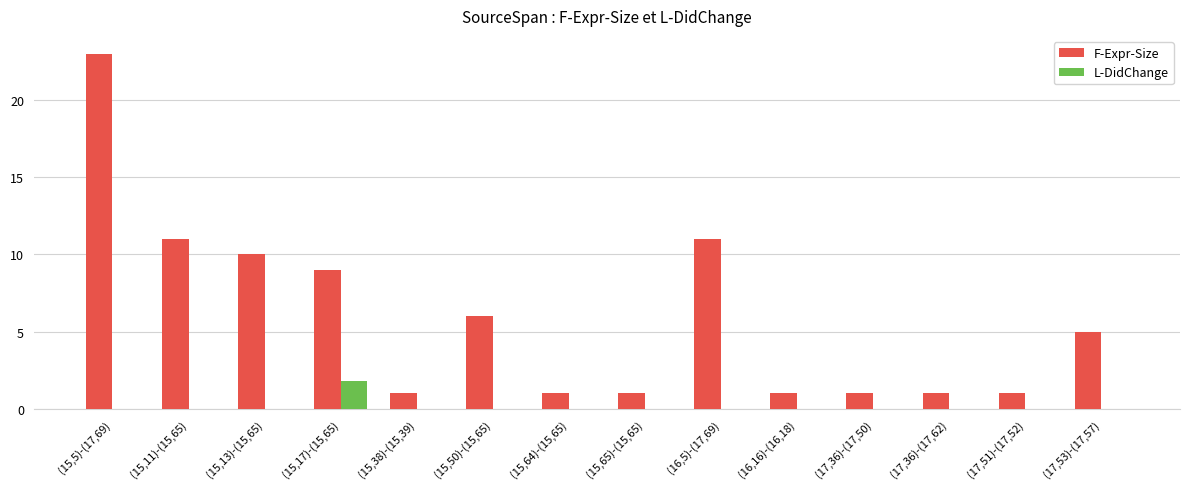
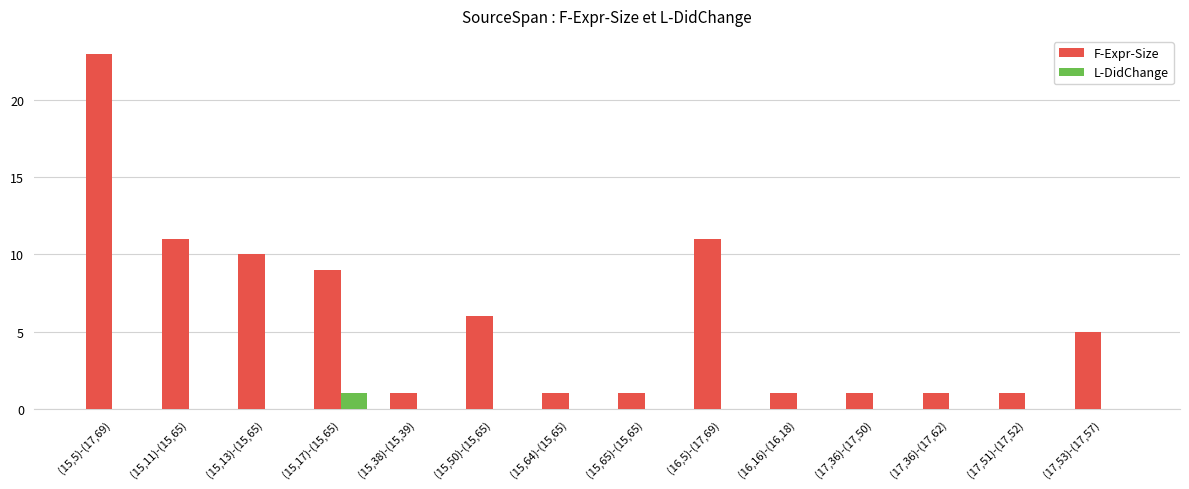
  {
    "F-Expr-Size": {
      "(15,5)-(17,69)": 23.0,
      "(15,11)-(15,65)": 11.0,
      "(15,13)-(15,65)": 10.0,
      "(15,17)-(15,65)": 9.0,
      "(15,38)-(15,39)": 1.0,
      "(15,50)-(15,65)": 6.0,
      "(15,64)-(15,65)": 1.0,
      "(15,65)-(15,65)": 1.0,
      "(16,5)-(17,69)": 11.0,
      "(16,16)-(16,18)": 1.0,
      "(17,36)-(17,50)": 1.0,
      "(17,36)-(17,62)": 1.0,
      "(17,51)-(17,52)": 1.0,
      "(17,53)-(17,57)": 5.0
    },
    "L-DidChange": {
      "(15,5)-(17,69)": 0.0,
      "(15,11)-(15,65)": 0.0,
      "(15,13)-(15,65)": 0.0,
-     "(15,17)-(15,65)": 1.8,
+     "(15,17)-(15,65)": 1.0,
      "(15,38)-(15,39)": 0.0,
      "(15,50)-(15,65)": 0.0,
      "(15,64)-(15,65)": 0.0,
      "(15,65)-(15,65)": 0.0,
      "(16,5)-(17,69)": 0.0,
      "(16,16)-(16,18)": 0.0,
      "(17,36)-(17,50)": 0.0,
      "(17,36)-(17,62)": 0.0,
      "(17,51)-(17,52)": 0.0,
      "(17,53)-(17,57)": 0.0
    }
  }
